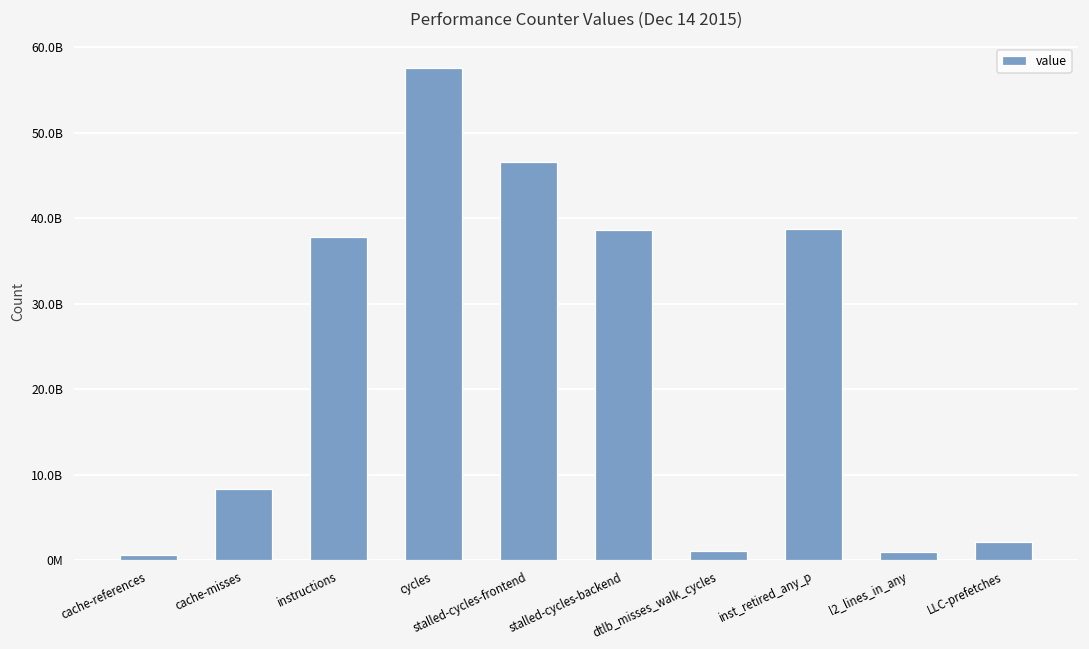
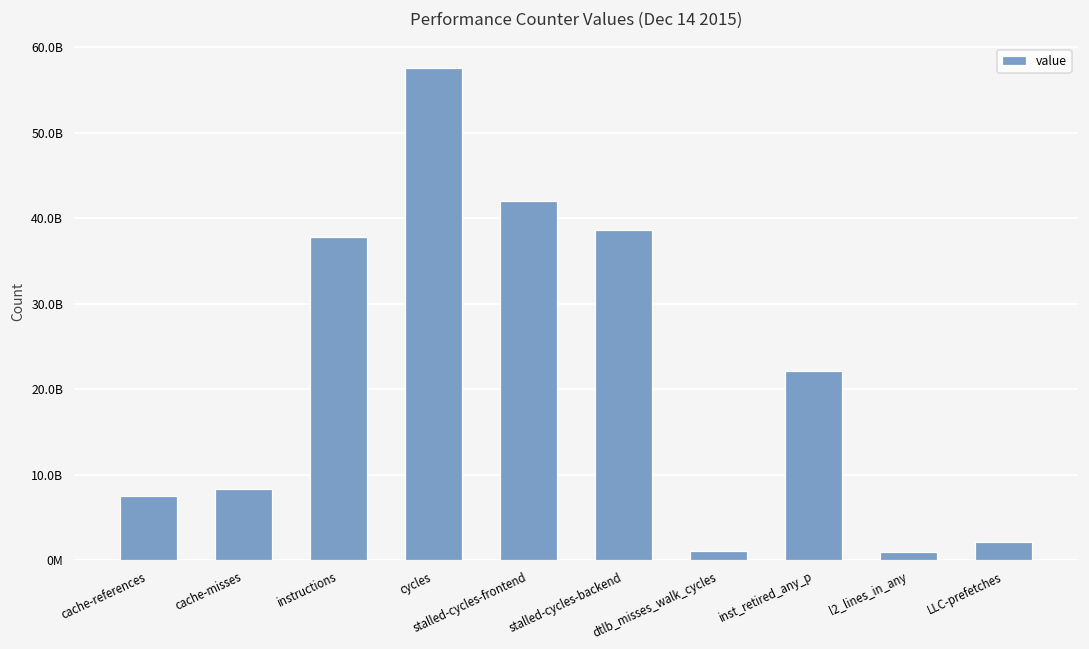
  {
-   "cache-references": 1000000000,
+   "cache-references": 7000000000,
    "cache-misses": 8000000000,
    "instructions": 38000000000,
    "cycles": 58000000000,
-   "stalled-cycles-frontend": 47000000000,
+   "stalled-cycles-frontend": 42000000000,
    "stalled-cycles-backend": 39000000000,
    "dtlb_misses_walk_cycles": 1000000000,
-   "inst_retired_any_p": 39000000000,
+   "inst_retired_any_p": 22000000000,
    "l2_lines_in_any": 1000000000,
    "LLC-prefetches": 2000000000
  }
